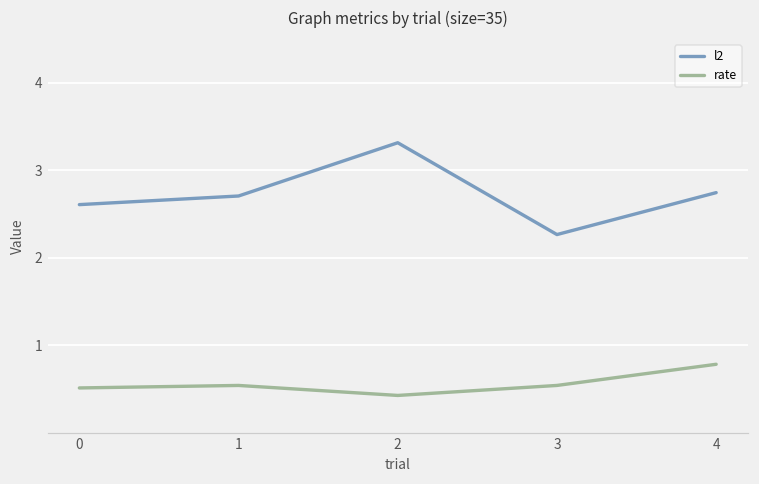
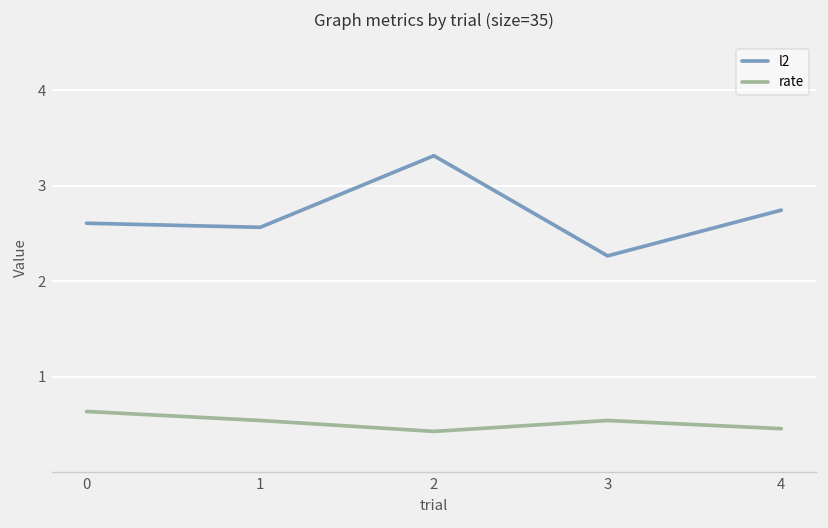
  {
    "l2": {
      "0": 2.6,
-     "1": 2.7,
+     "1": 2.6,
      "2": 3.3,
      "3": 2.3,
      "4": 2.7
    },
    "rate": {
-     "0": 0.5,
+     "0": 0.6,
      "1": 0.5,
      "2": 0.4,
      "3": 0.5,
-     "4": 0.8
+     "4": 0.5
    }
  }
